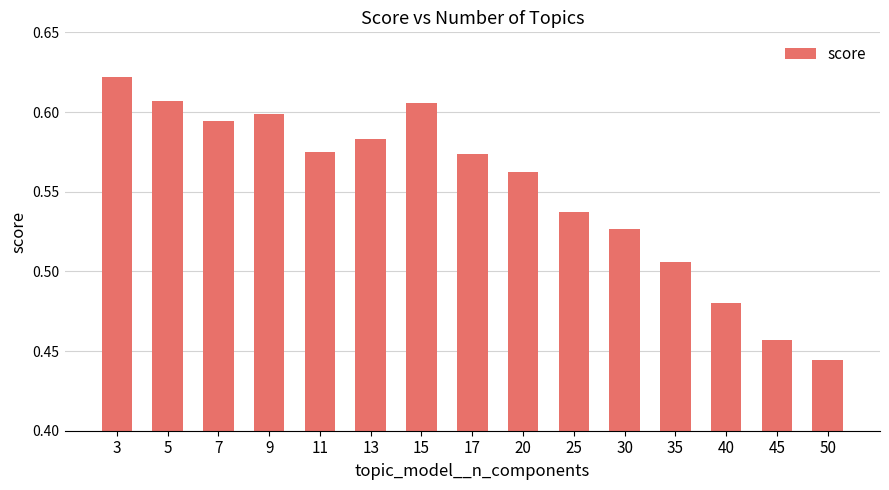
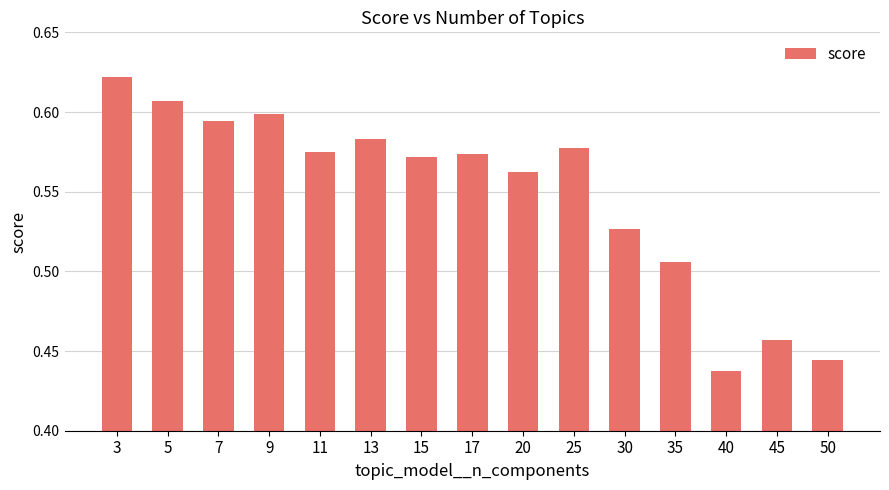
  {
    "3": 0.622,
    "5": 0.607,
    "7": 0.594,
    "9": 0.599,
    "11": 0.575,
    "13": 0.583,
-   "15": 0.605,
+   "15": 0.572,
    "17": 0.573,
    "20": 0.562,
-   "25": 0.537,
+   "25": 0.578,
    "30": 0.527,
    "35": 0.506,
-   "40": 0.480,
+   "40": 0.438,
    "45": 0.457,
    "50": 0.444
  }
